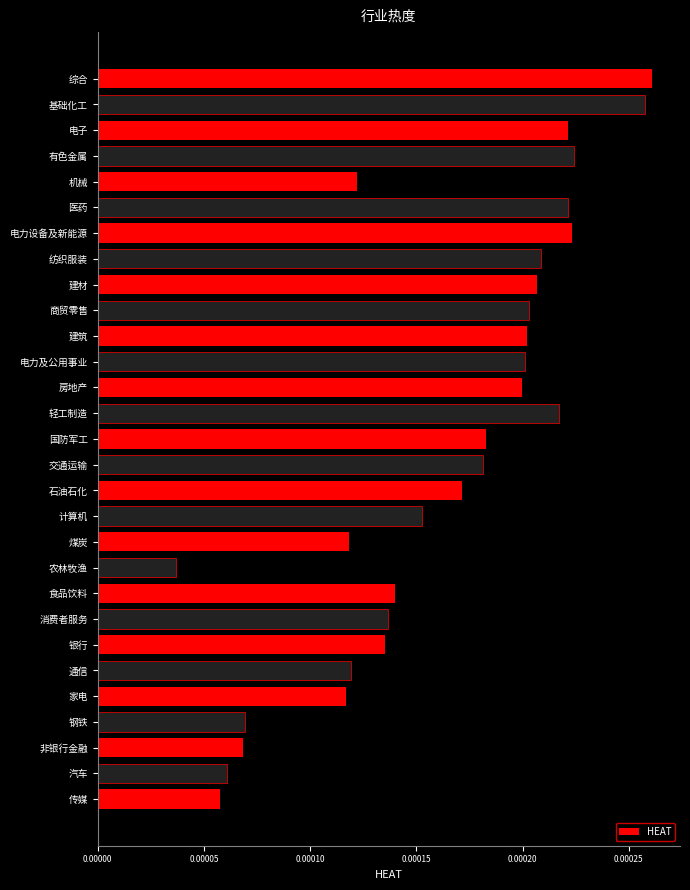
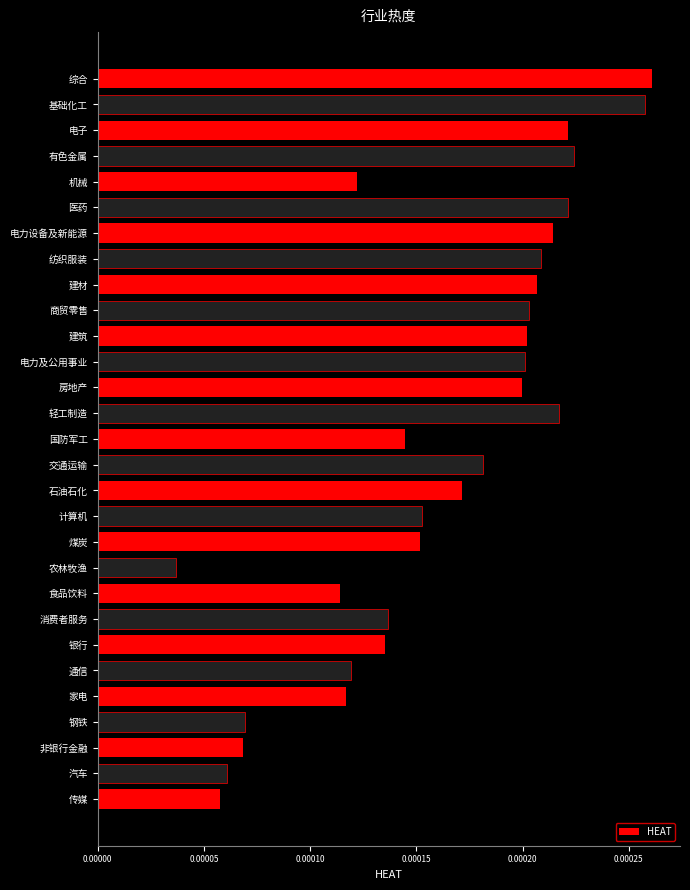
  {
    "综合": 0.000261,
    "基础化工": 0.000258,
    "电子": 0.000221,
    "有色金属": 0.000224,
    "机械": 0.000122,
    "医药": 0.000222,
-   "电力设备及新能源": 0.000223,
+   "电力设备及新能源": 0.000214,
    "纺织服装": 0.000209,
    "建材": 0.000207,
    "商贸零售": 0.000203,
    "建筑": 0.000202,
    "电力及公用事业": 0.000201,
    "房地产": 0.000200,
    "轻工制造": 0.000217,
-   "国防军工": 0.000183,
+   "国防军工": 0.000145,
    "交通运输": 0.000181,
    "石油石化": 0.000172,
    "计算机": 0.000152,
-   "煤炭": 0.000118,
+   "煤炭": 0.000152,
    "农林牧渔": 0.000037,
-   "食品饮料": 0.000140,
+   "食品饮料": 0.000114,
    "消费者服务": 0.000137,
    "银行": 0.000135,
    "通信": 0.000119,
    "家电": 0.000117,
    "钢铁": 0.000069,
    "非银行金融": 0.000069,
    "汽车": 0.000061,
    "传媒": 0.000057
  }
